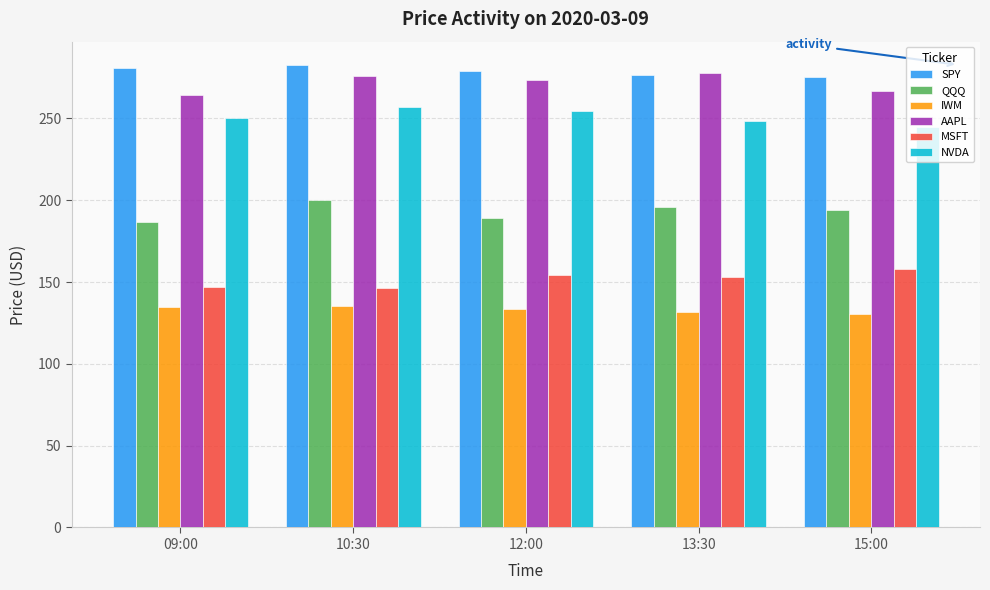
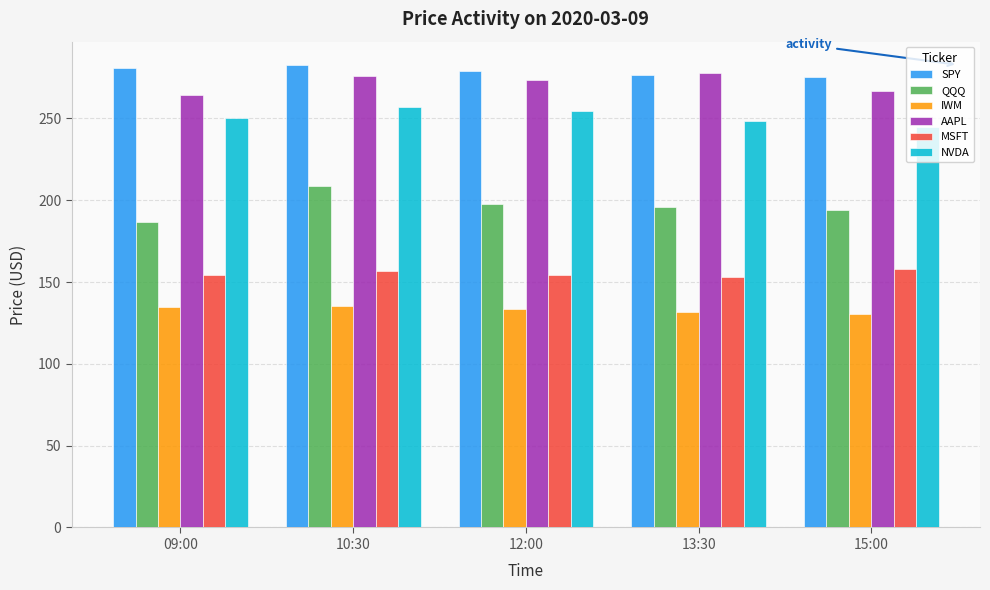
  {
    "QQQ": {
      "09:00": 187,
-     "10:30": 200,
-     "12:00": 189,
+     "10:30": 209,
+     "12:00": 198,
      "13:30": 196,
      "15:00": 194
    },
    "IWM": {
      "09:00": 135,
      "10:30": 136,
      "12:00": 133,
      "13:30": 132,
      "15:00": 130
    },
    "AAPL": {
      "09:00": 265,
      "10:30": 276,
      "12:00": 273,
      "13:30": 278,
      "15:00": 267
    },
    "MSFT": {
-     "09:00": 147,
-     "10:30": 146,
+     "09:00": 154,
+     "10:30": 157,
      "12:00": 154,
      "13:30": 153,
      "15:00": 158
    }
  }
